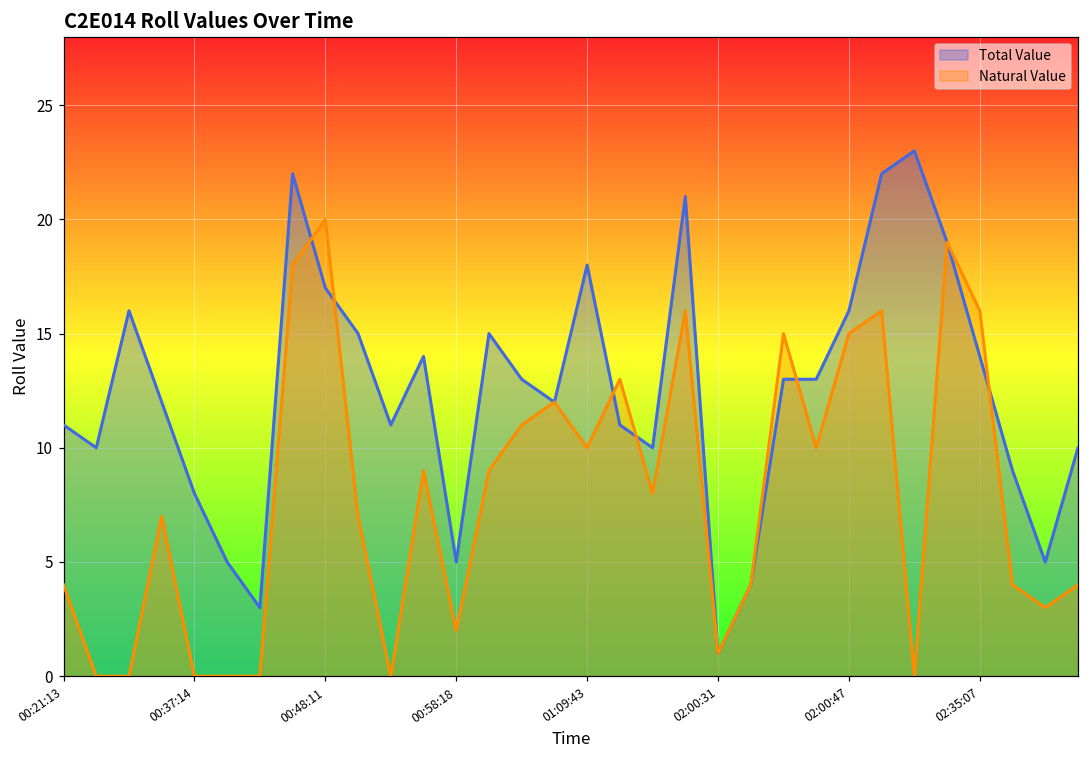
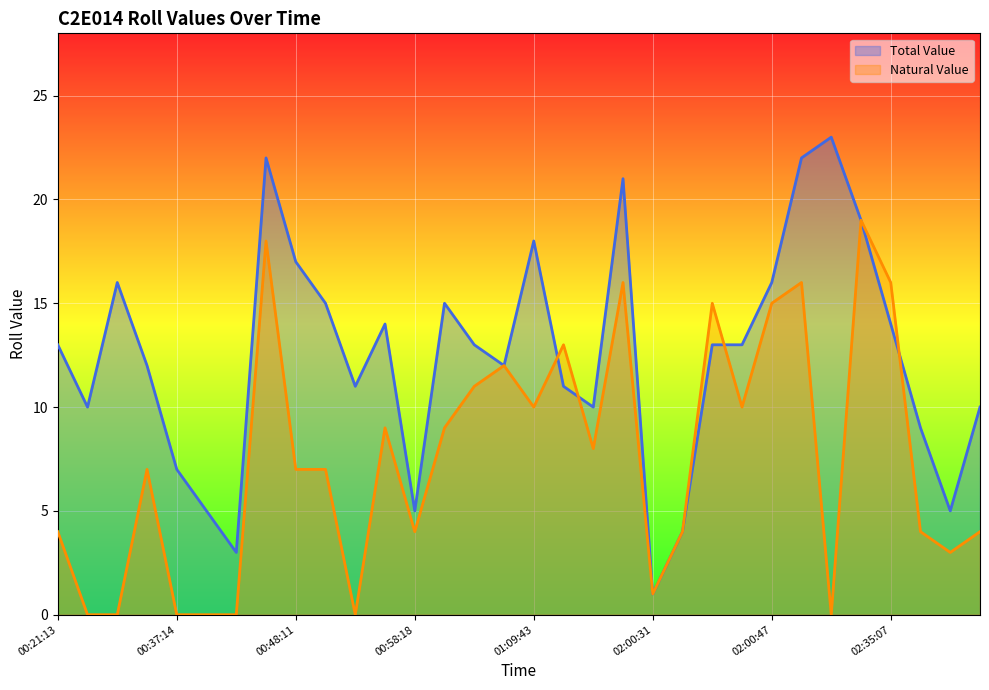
  {
    "Total Value": {
-     "00:21:13": 11,
-     "00:37:14": 8,
+     "00:21:13": 13,
+     "00:37:14": 7,
      "00:48:11": 17,
      "00:58:18": 5,
      "01:09:43": 18,
      "02:35:07": 14
    },
    "Natural Value": {
      "00:21:13": 4,
      "00:37:14": 0,
-     "00:48:11": 20,
-     "00:58:18": 2,
+     "00:48:11": 7,
+     "00:58:18": 4,
      "01:09:43": 10,
      "02:35:07": 16
    }
  }
